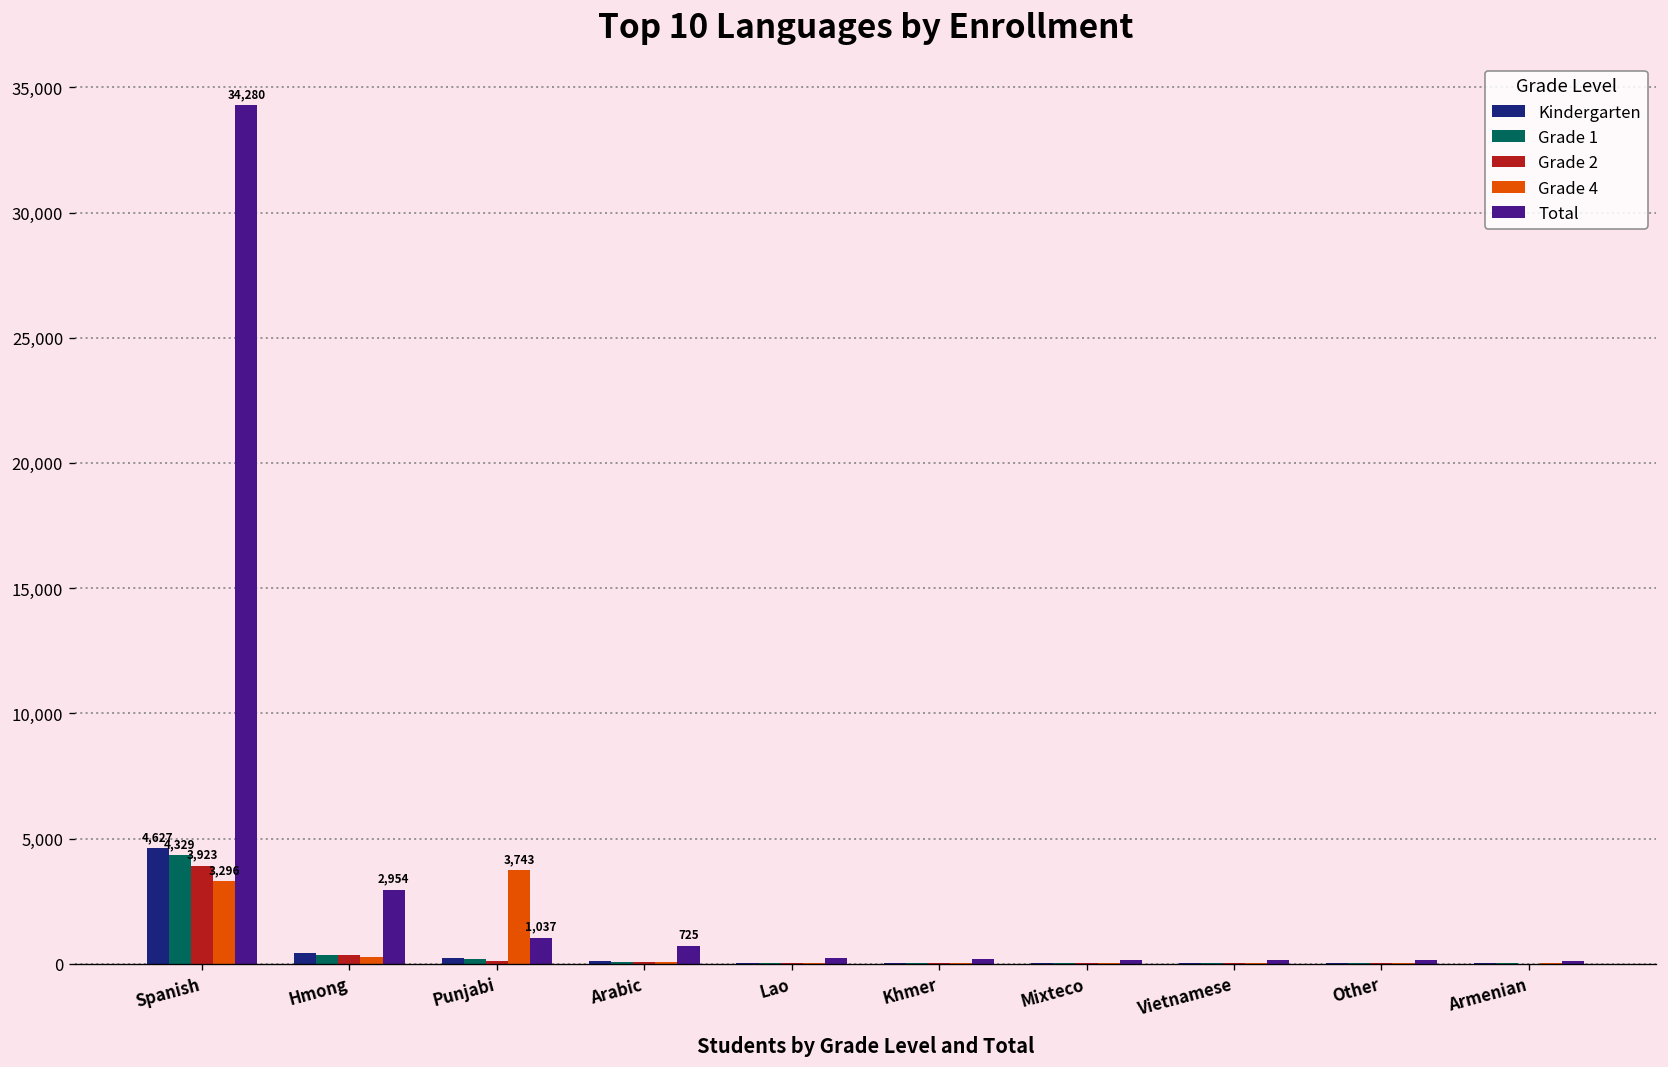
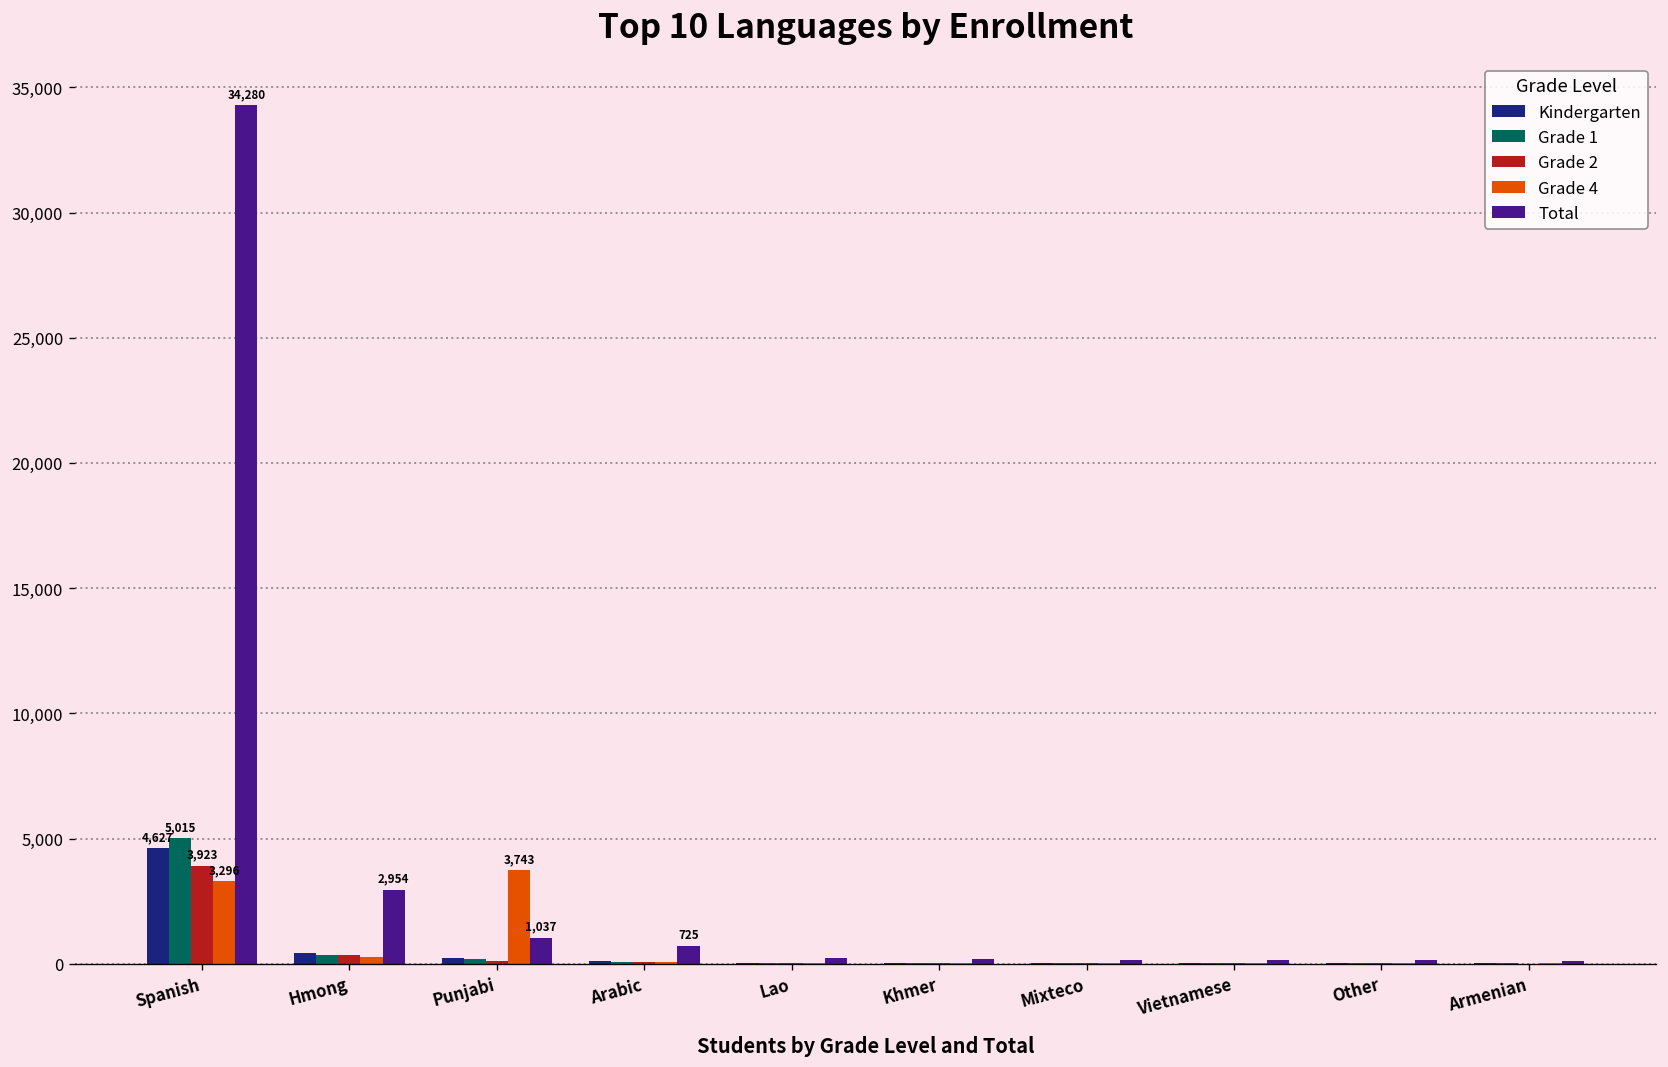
  {
    "Grade 1": {
-     "Spanish": "4,329"
+     "Spanish": "5,015"
    },
    "Grade 2": {
      "Spanish": "3,923"
    },
    "Grade 4": {
      "Spanish": "3,296",
      "Punjabi": "3,743"
    }
  }
